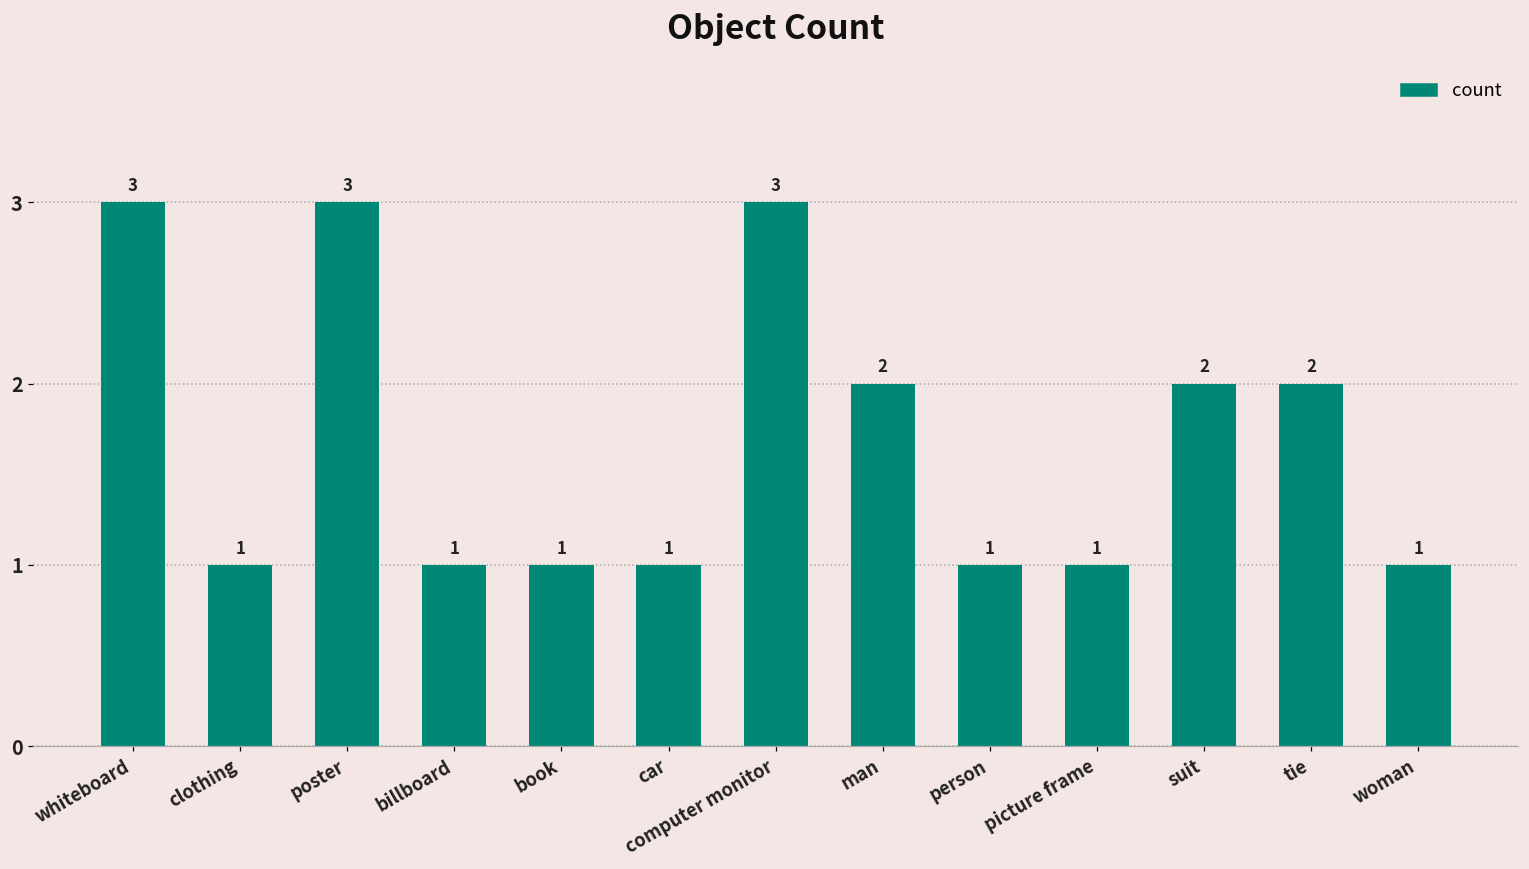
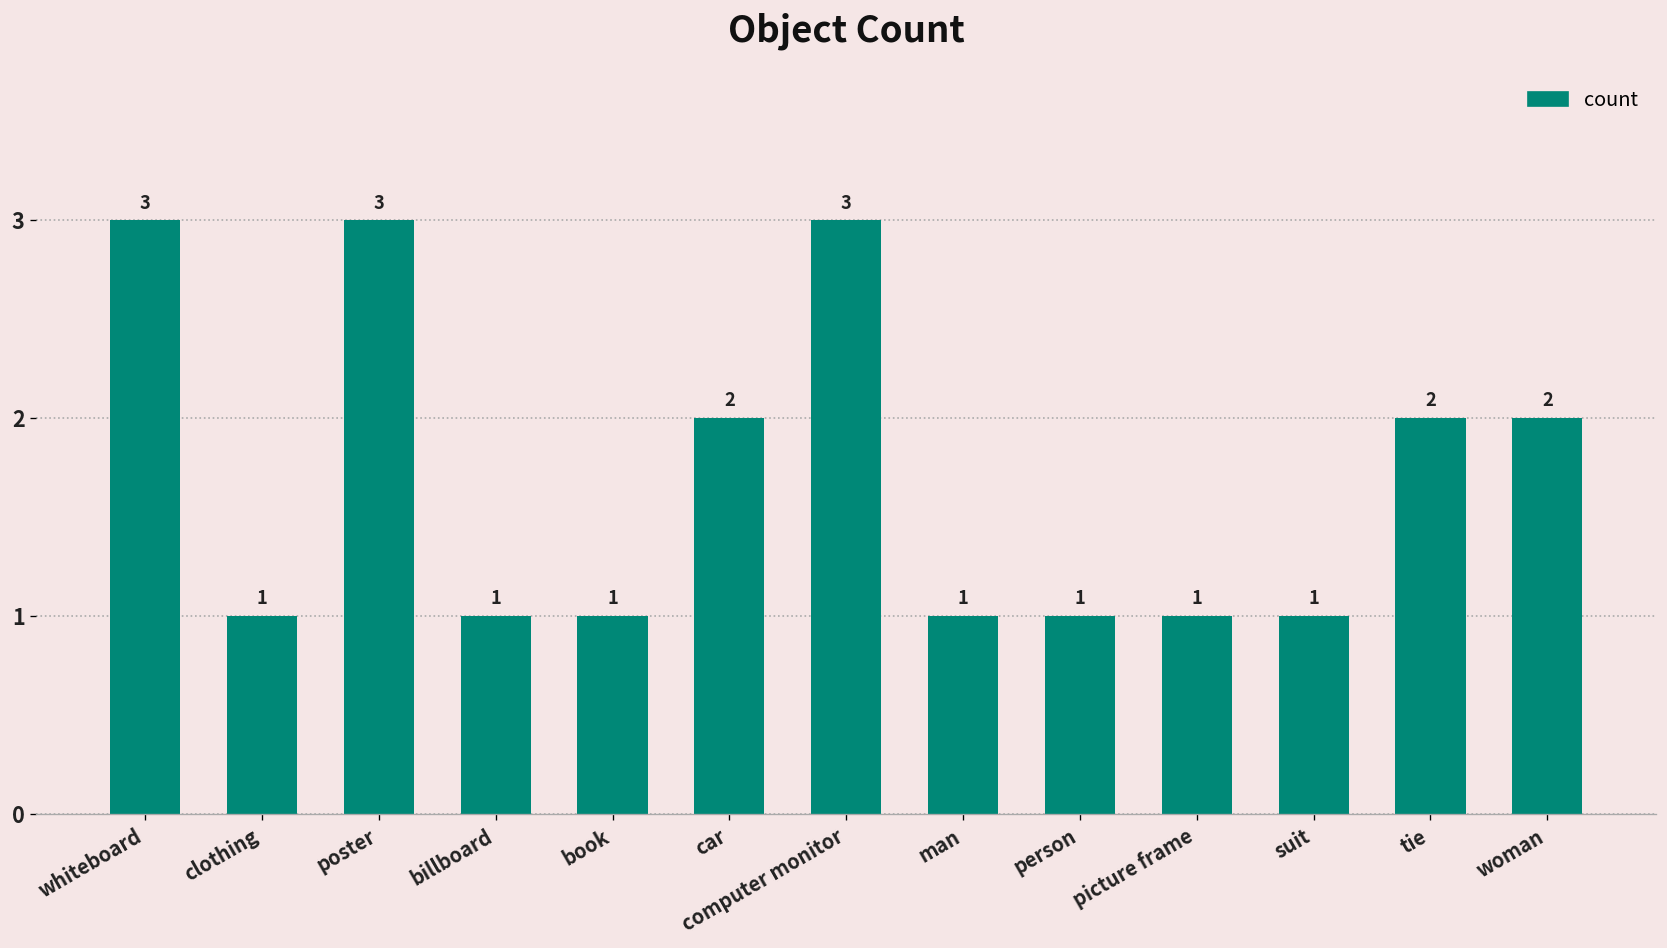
  {
    "whiteboard": 3,
    "clothing": 1,
    "poster": 3,
    "billboard": 1,
    "book": 1,
-   "car": 1,
+   "car": 2,
    "computer monitor": 3,
-   "man": 2,
+   "man": 1,
    "person": 1,
    "picture frame": 1,
-   "suit": 2,
+   "suit": 1,
    "tie": 2,
-   "woman": 1
+   "woman": 2
  }
